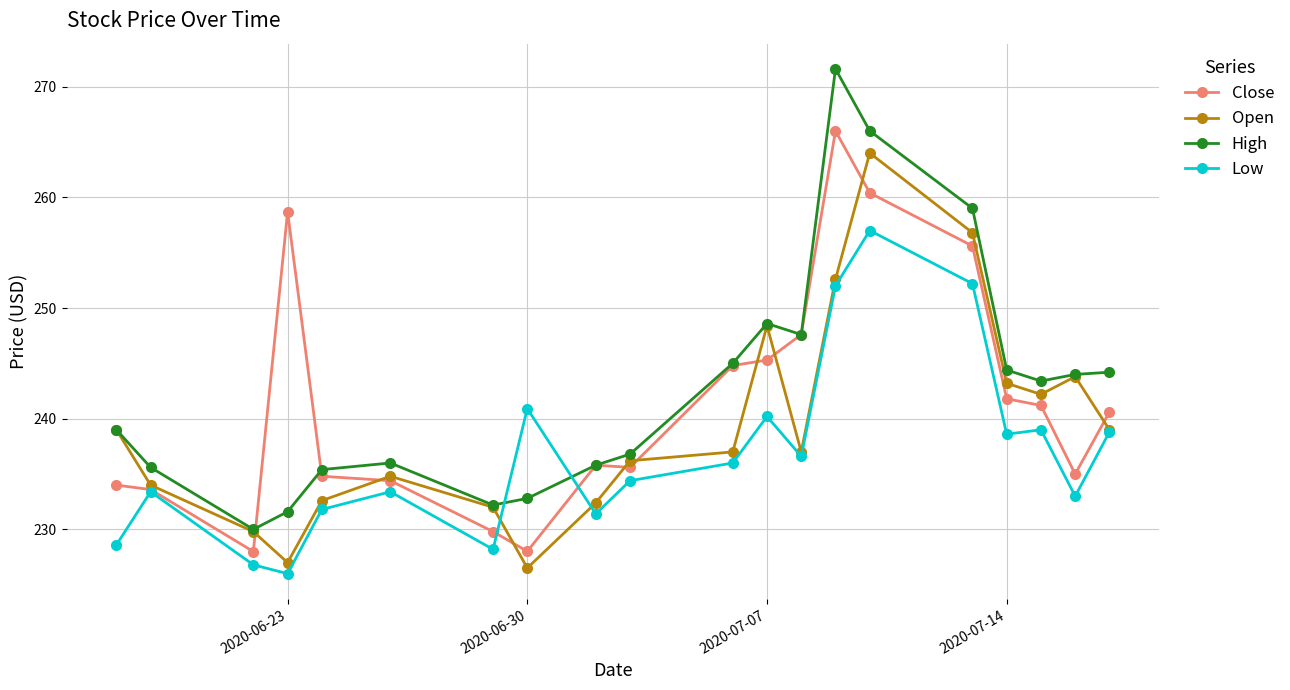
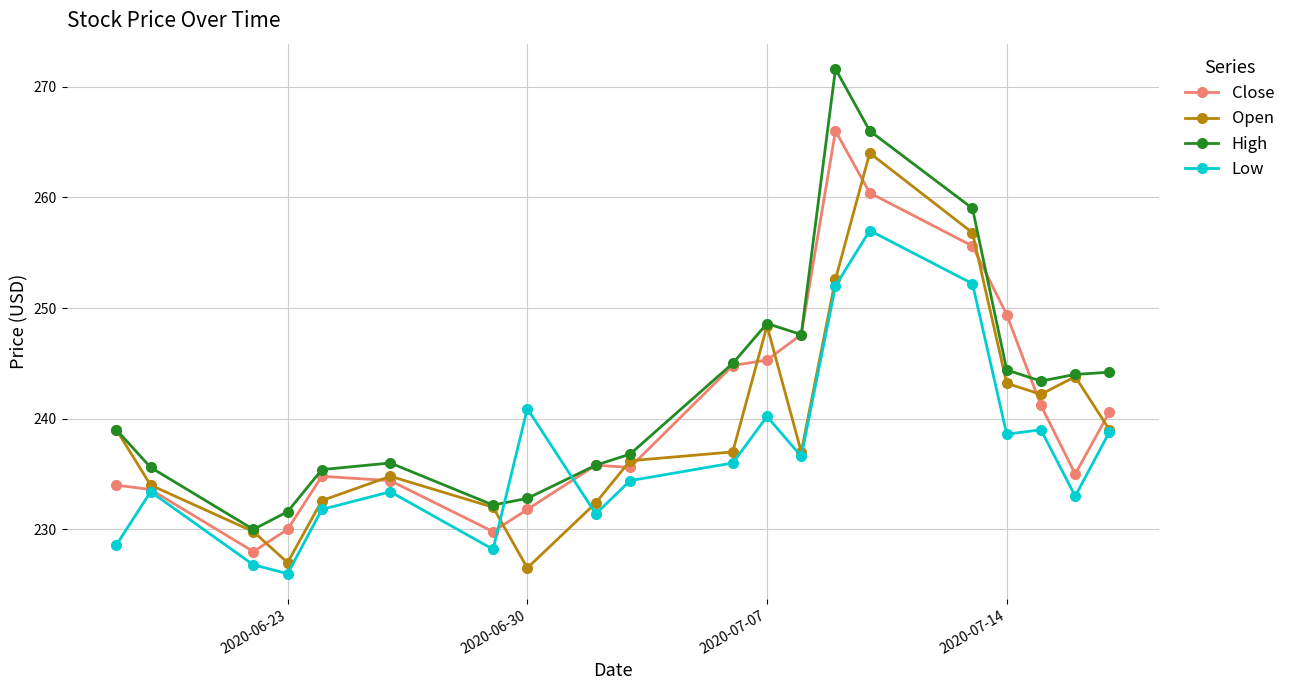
  {
    "Close": {
-     "2020-06-23": 258.7,
-     "2020-06-30": 228.0,
+     "2020-06-23": 230.0,
+     "2020-06-30": 231.8,
      "2020-07-07": 245.3,
-     "2020-07-14": 241.8
+     "2020-07-14": 249.4
    },
    "Open": {
      "2020-06-23": 227.0,
      "2020-06-30": 226.5,
      "2020-07-14": 243.2
    },
    "High": {
      "2020-06-23": 231.6,
      "2020-06-30": 232.8,
      "2020-07-14": 244.4
    },
    "Low": {
      "2020-06-23": 226.0,
      "2020-06-30": 240.9,
      "2020-07-07": 240.2,
      "2020-07-14": 238.6
    }
  }
